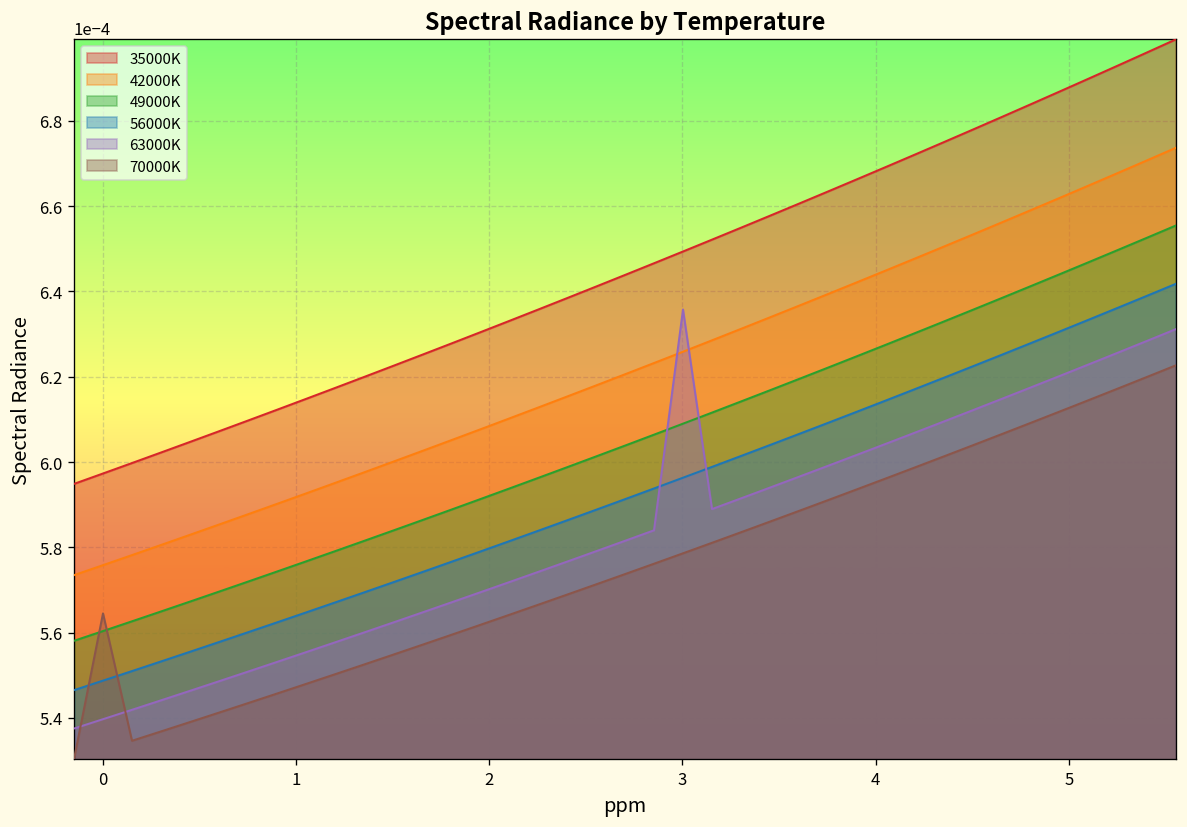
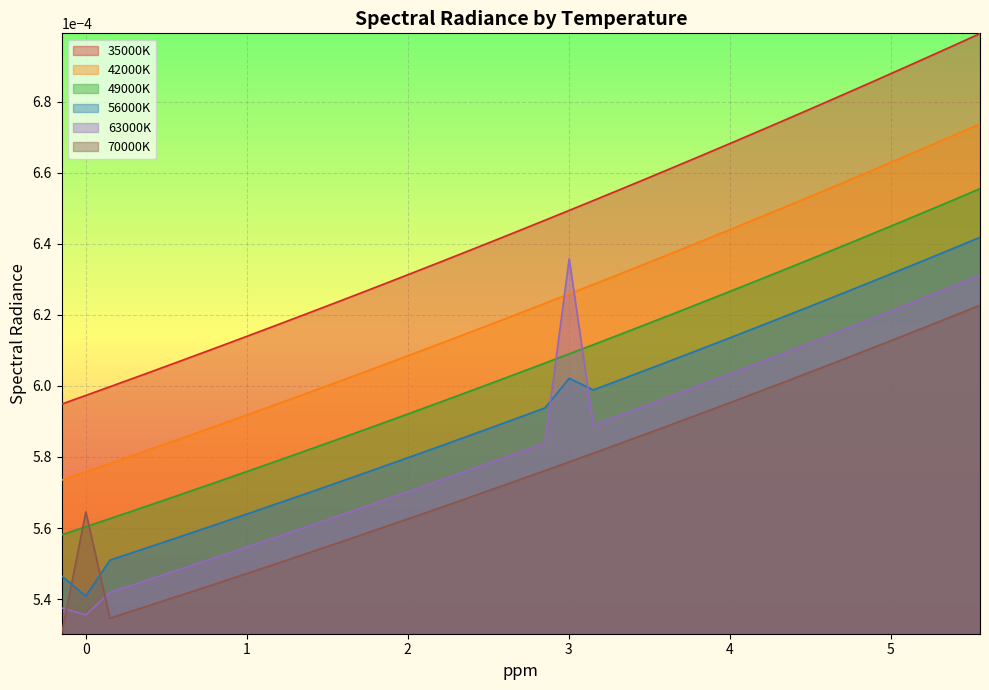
  {
    "49000K": {
      "0": 0.000560,
      "3": 0.000609
    },
    "56000K": {
-     "0": 0.000549,
-     "3": 0.000596
+     "0": 0.000541,
+     "3": 0.000602
    },
    "63000K": {
-     "0": 0.000540,
+     "0": 0.000536,
      "3": 0.000636
    }
  }
